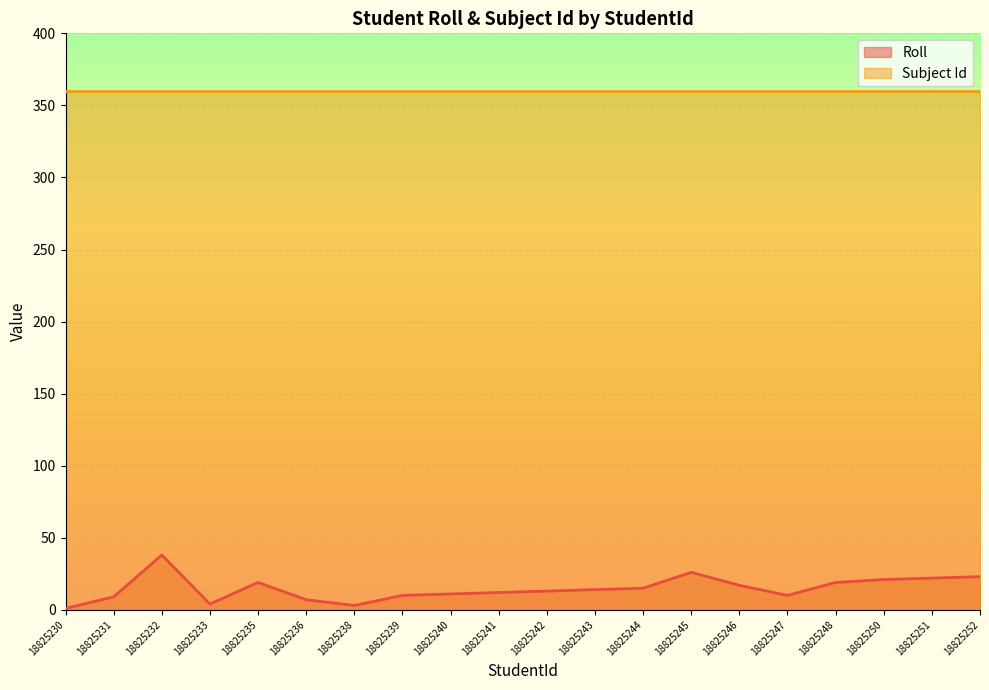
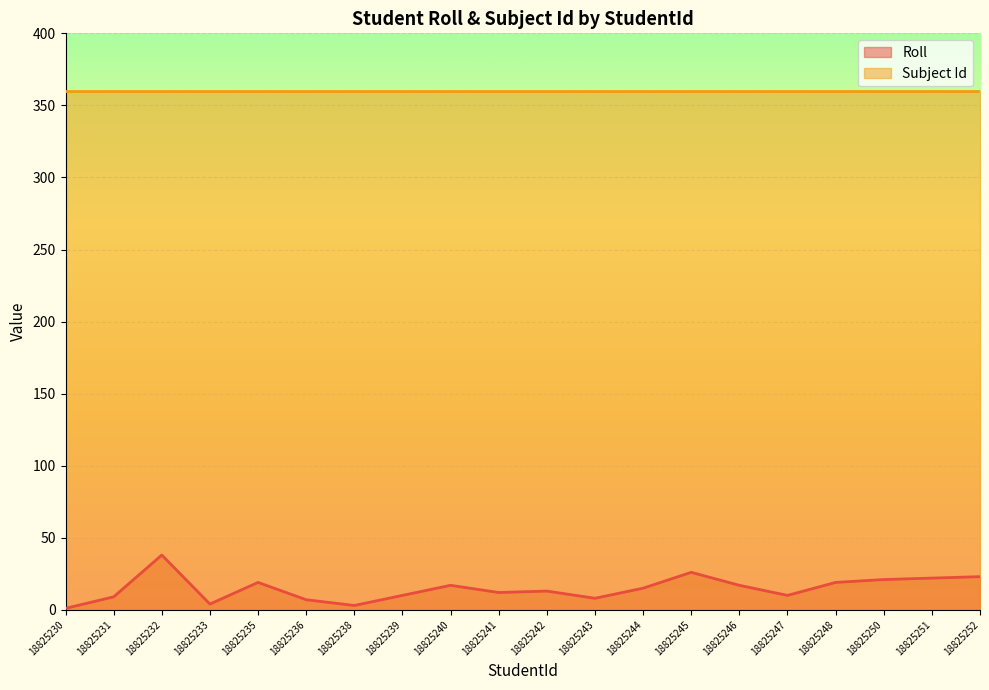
  {
    "Roll": {
      "18825230": 1,
      "18825231": 9,
      "18825232": 38,
      "18825233": 4,
      "18825235": 19,
      "18825236": 7,
      "18825238": 3,
      "18825239": 10,
-     "18825240": 11,
+     "18825240": 17,
      "18825241": 12,
      "18825242": 13,
-     "18825243": 14,
+     "18825243": 8,
      "18825244": 15,
      "18825245": 26,
      "18825246": 17,
      "18825247": 10,
      "18825248": 19,
      "18825250": 21,
      "18825251": 22,
      "18825252": 23
    },
    "Subject Id": {
      "18825230": 360,
      "18825231": 360,
      "18825232": 360,
      "18825233": 360,
      "18825235": 360,
      "18825236": 360,
      "18825238": 360,
      "18825239": 360,
      "18825240": 360,
      "18825241": 360,
      "18825242": 360,
      "18825243": 360,
      "18825244": 360,
      "18825245": 360,
      "18825246": 360,
      "18825247": 360,
      "18825248": 360,
      "18825250": 360,
      "18825251": 360,
      "18825252": 360
    }
  }
